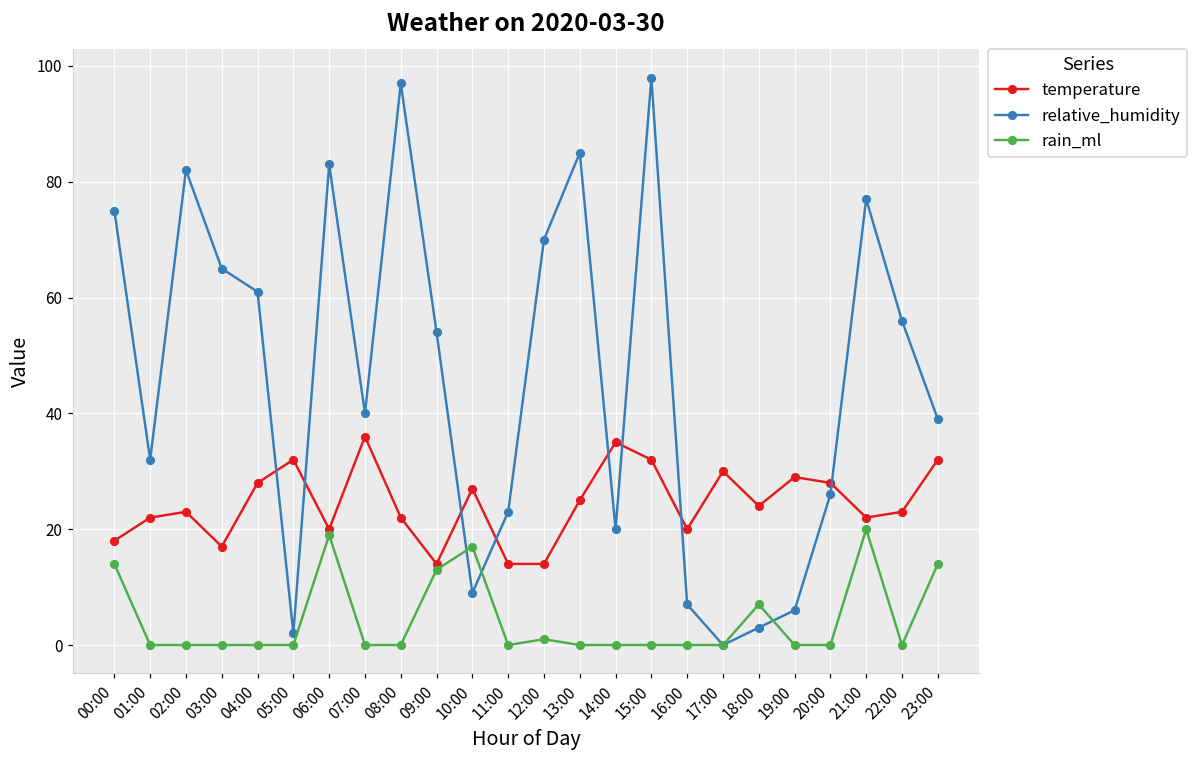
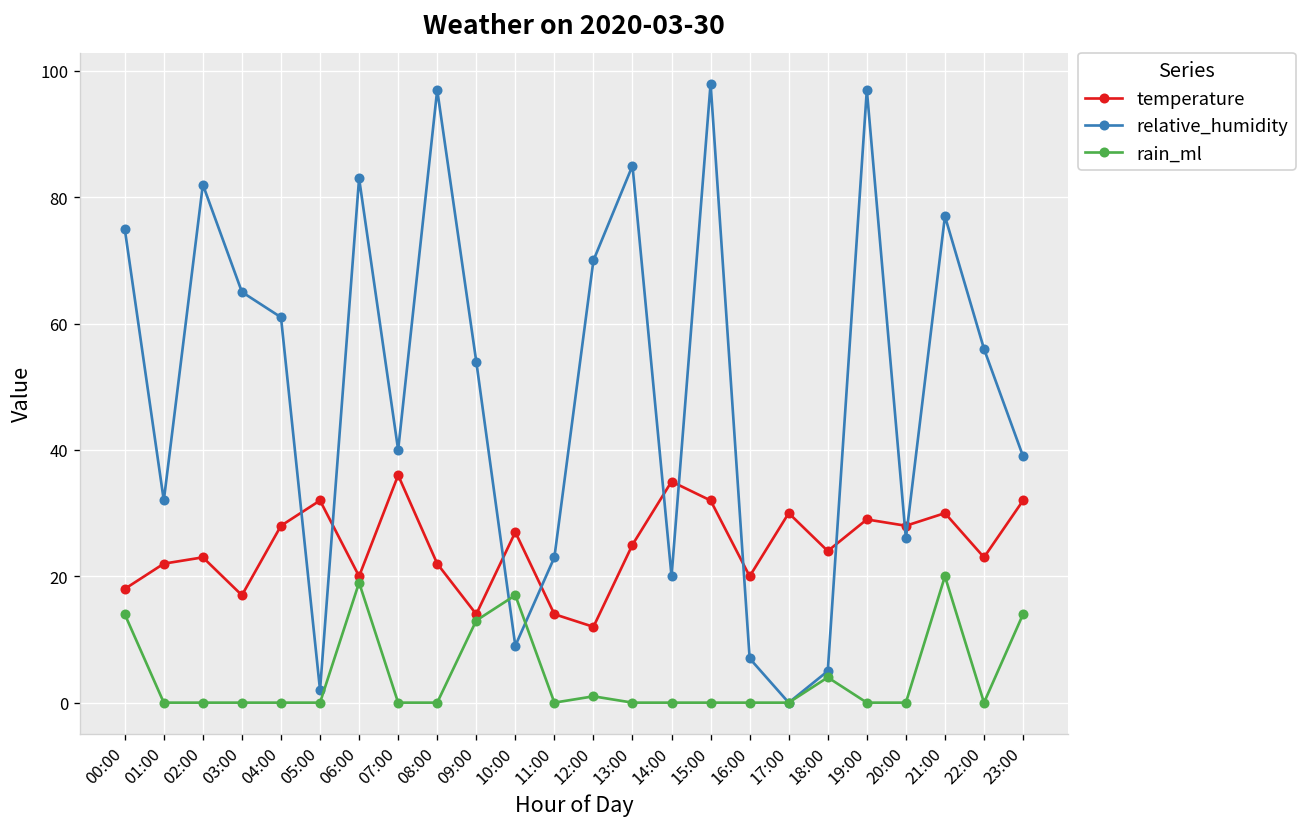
  {
    "temperature": {
      "00:00": 18,
      "01:00": 22,
      "02:00": 23,
      "03:00": 17,
      "04:00": 28,
      "05:00": 32,
      "06:00": 20,
      "07:00": 36,
      "08:00": 22,
      "09:00": 14,
      "10:00": 27,
      "11:00": 14,
-     "12:00": 14,
+     "12:00": 12,
      "13:00": 25,
      "14:00": 35,
      "15:00": 32,
      "16:00": 20,
      "17:00": 30,
      "18:00": 24,
      "19:00": 29,
      "20:00": 28,
-     "21:00": 22,
+     "21:00": 30,
      "22:00": 23,
      "23:00": 32
    },
    "relative_humidity": {
      "00:00": 75,
      "01:00": 32,
      "02:00": 82,
      "03:00": 65,
      "04:00": 61,
      "05:00": 2,
      "06:00": 83,
      "07:00": 40,
      "08:00": 97,
      "09:00": 54,
      "10:00": 9,
      "11:00": 23,
      "12:00": 70,
      "13:00": 85,
      "14:00": 20,
      "15:00": 98,
      "16:00": 7,
-     "18:00": 3,
-     "19:00": 6,
+     "18:00": 5,
+     "19:00": 97,
      "20:00": 26,
      "21:00": 77,
      "22:00": 56,
      "23:00": 39
    },
    "rain_ml": {
      "00:00": 14,
      "01:00": 0,
      "02:00": 0,
      "03:00": 0,
      "04:00": 0,
      "05:00": 0,
      "06:00": 19,
      "07:00": 0,
      "08:00": 0,
      "09:00": 13,
      "10:00": 17,
      "11:00": 0,
      "12:00": 1,
      "13:00": 0,
      "14:00": 0,
      "15:00": 0,
      "16:00": 0,
-     "18:00": 7,
+     "18:00": 4,
      "19:00": 0,
      "20:00": 0,
      "21:00": 20,
      "22:00": 0,
      "23:00": 14
    }
  }
